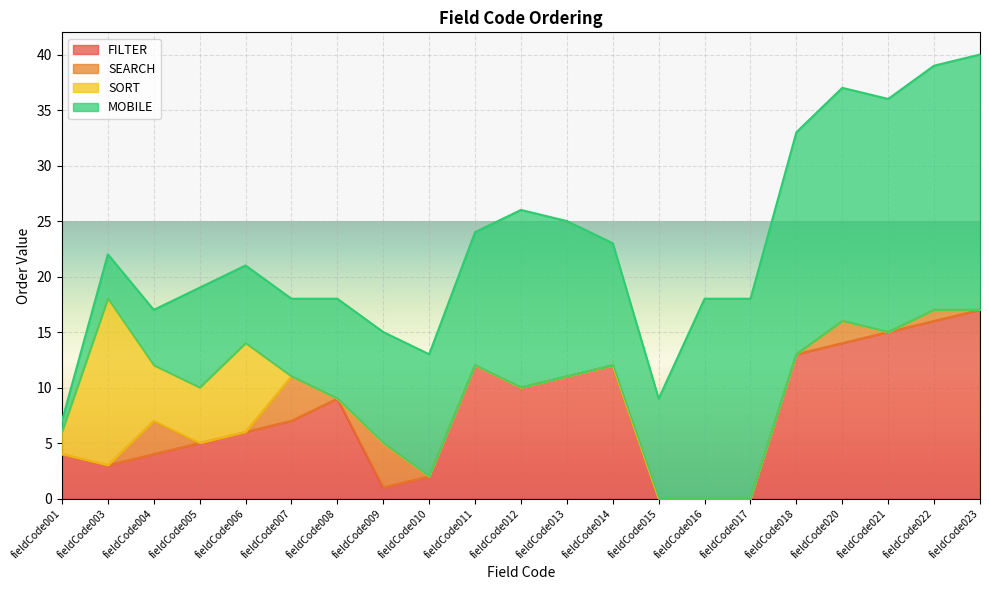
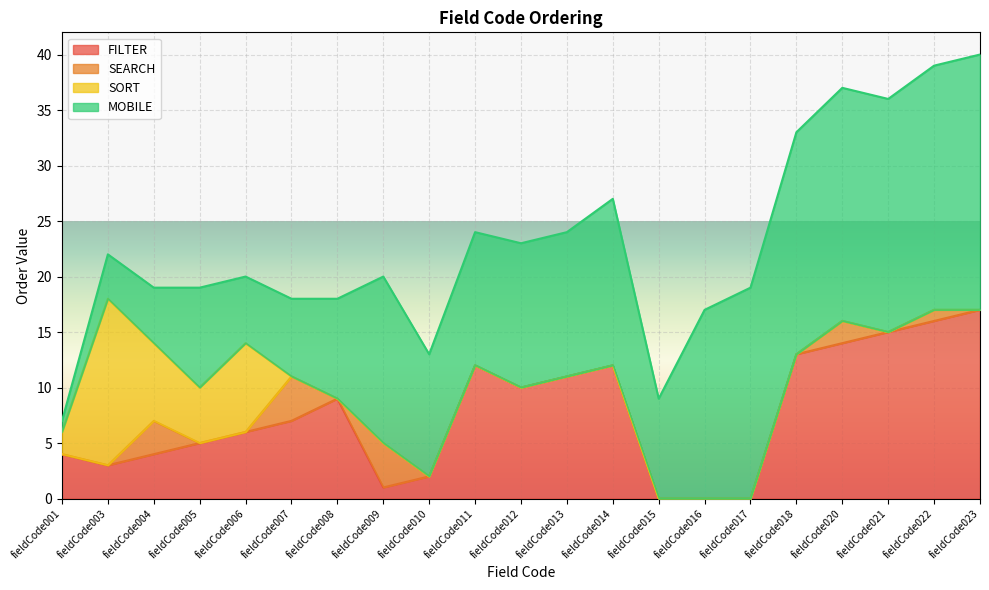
  {
    "SORT": {
      "fieldCode001": 2,
      "fieldCode003": 15,
-     "fieldCode004": 5,
+     "fieldCode004": 7,
      "fieldCode005": 5,
      "fieldCode006": 8
    },
    "MOBILE": {
      "fieldCode001": 1,
      "fieldCode003": 4,
      "fieldCode004": 5,
      "fieldCode005": 9,
-     "fieldCode006": 7,
+     "fieldCode006": 6,
      "fieldCode007": 7,
      "fieldCode008": 9,
-     "fieldCode009": 10,
+     "fieldCode009": 15,
      "fieldCode010": 11,
      "fieldCode011": 12,
-     "fieldCode012": 16,
-     "fieldCode013": 14,
-     "fieldCode014": 11,
+     "fieldCode012": 13,
+     "fieldCode013": 13,
+     "fieldCode014": 15,
      "fieldCode015": 9,
-     "fieldCode016": 18,
-     "fieldCode017": 18,
+     "fieldCode016": 17,
+     "fieldCode017": 19,
      "fieldCode018": 20,
      "fieldCode020": 21,
      "fieldCode021": 21,
      "fieldCode022": 22,
      "fieldCode023": 23
    }
  }
